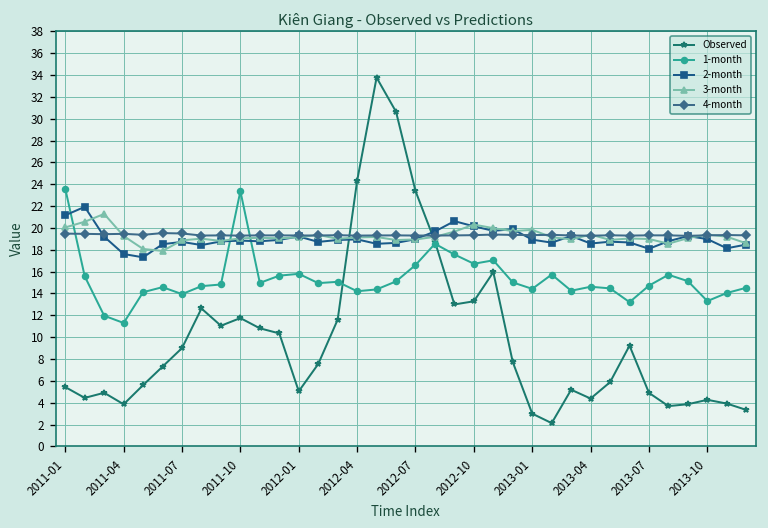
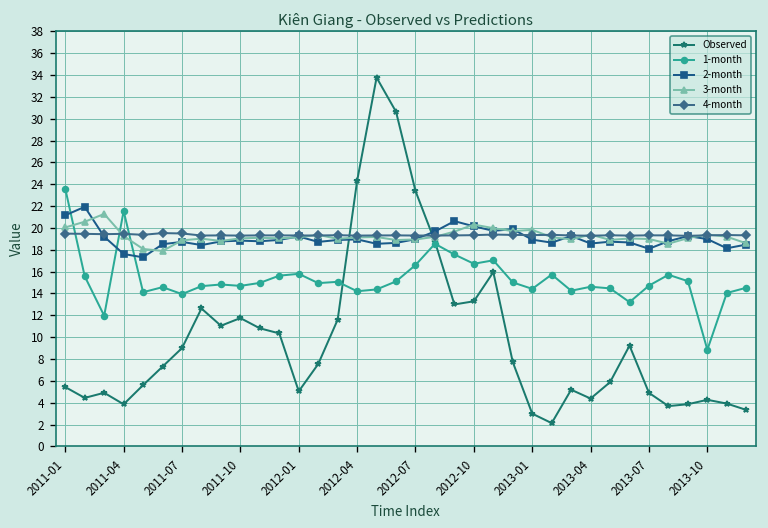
  {
    "1-month": {
      "2011-01": 24,
-     "2011-04": 11,
+     "2011-04": 22,
      "2011-07": 14,
-     "2011-10": 23,
+     "2011-10": 15,
      "2012-01": 16,
      "2012-04": 14,
      "2012-07": 17,
      "2012-10": 17,
      "2013-01": 14,
      "2013-04": 15,
      "2013-07": 15,
-     "2013-10": 13
+     "2013-10": 9
    },
    "3-month": {
      "2011-01": 20,
      "2013-01": 20,
      "2013-07": 19
    }
  }
